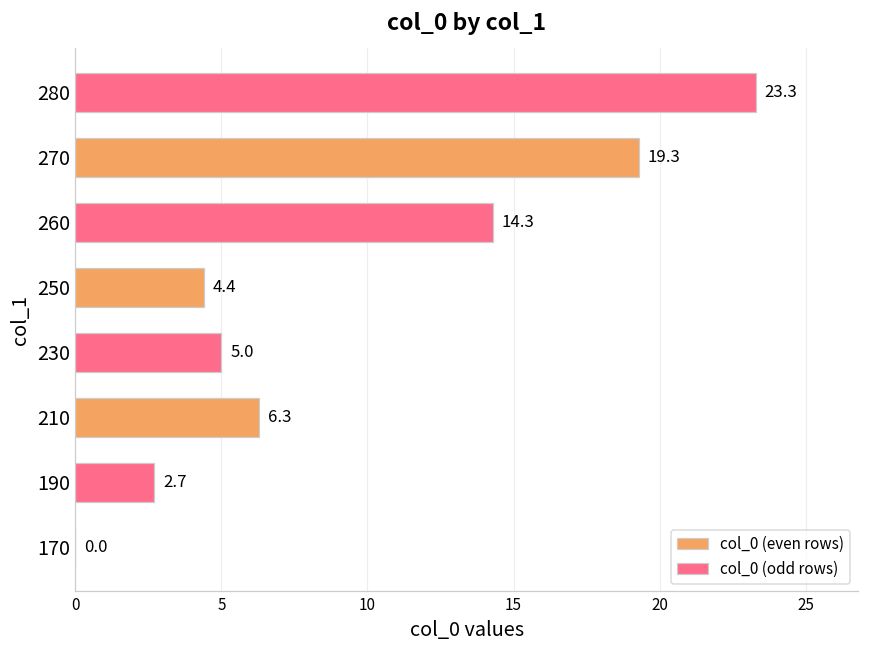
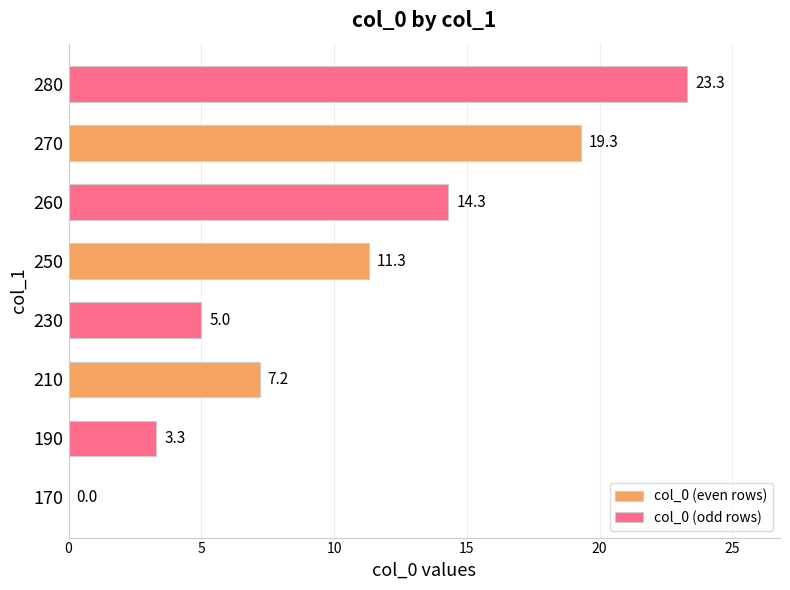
  {
    "col_0 (even rows)": {
      "270": 19.3,
-     "250": 4.4,
-     "210": 6.3,
+     "250": 11.3,
+     "210": 7.2,
      "170": 0.0
    },
    "col_0 (odd rows)": {
      "280": 23.3,
      "260": 14.3,
      "230": 5.0,
-     "190": 2.7
+     "190": 3.3
    }
  }
